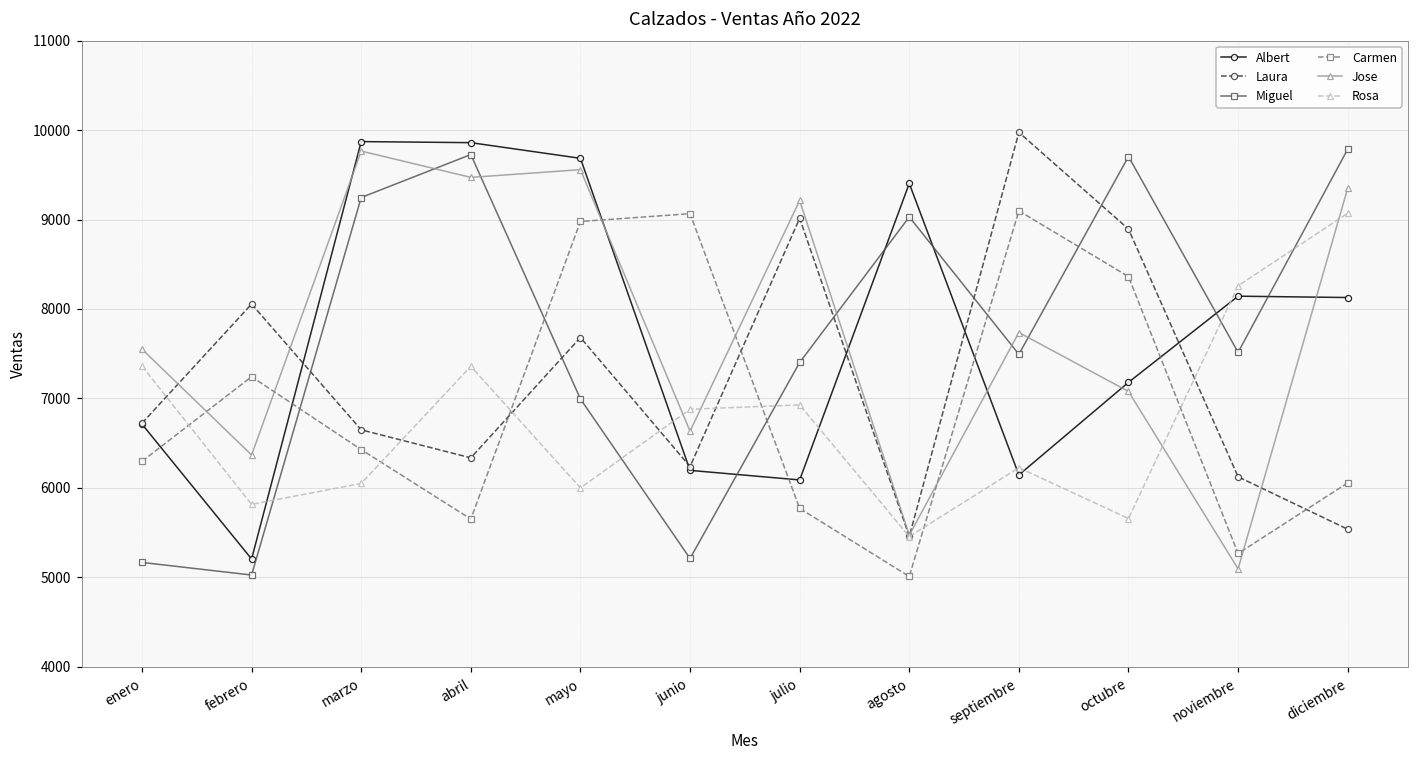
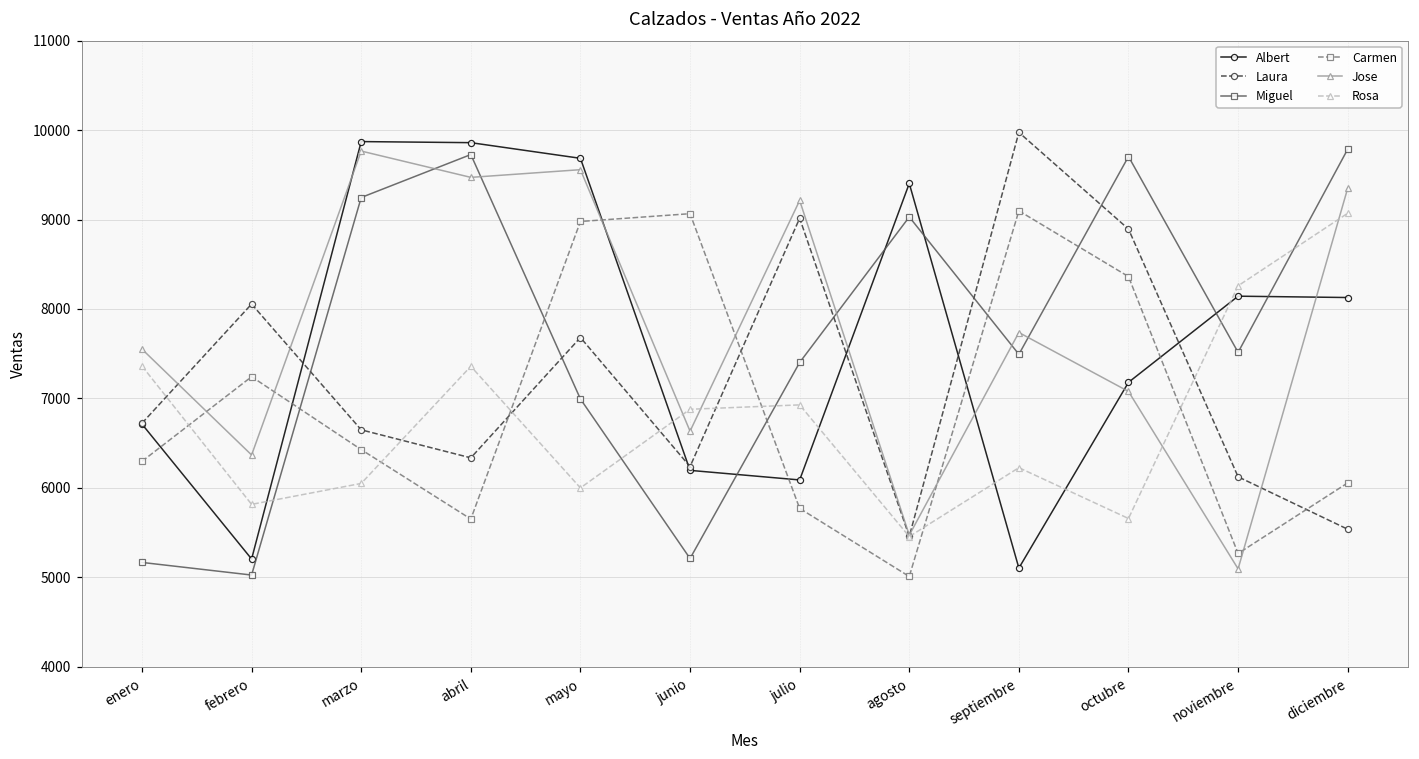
  {
    "Albert": {
      "febrero": 5200,
      "marzo": 9900,
      "abril": 9900,
      "mayo": 9700,
      "junio": 6200,
      "julio": 6100,
      "agosto": 9400,
-     "septiembre": 6100,
+     "septiembre": 5100,
      "octubre": 7200,
      "noviembre": 8100,
      "diciembre": 8100
    }
  }
